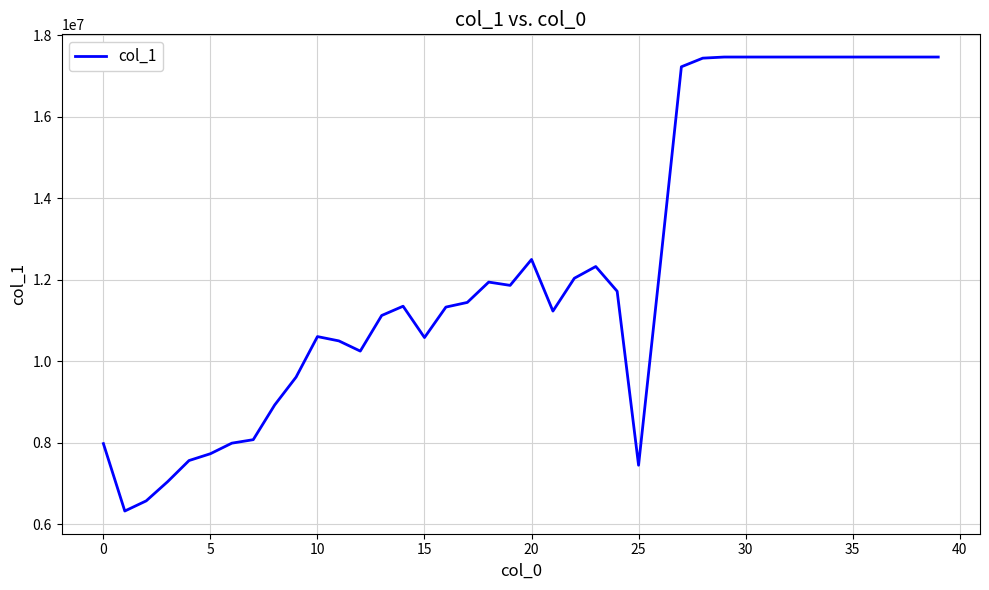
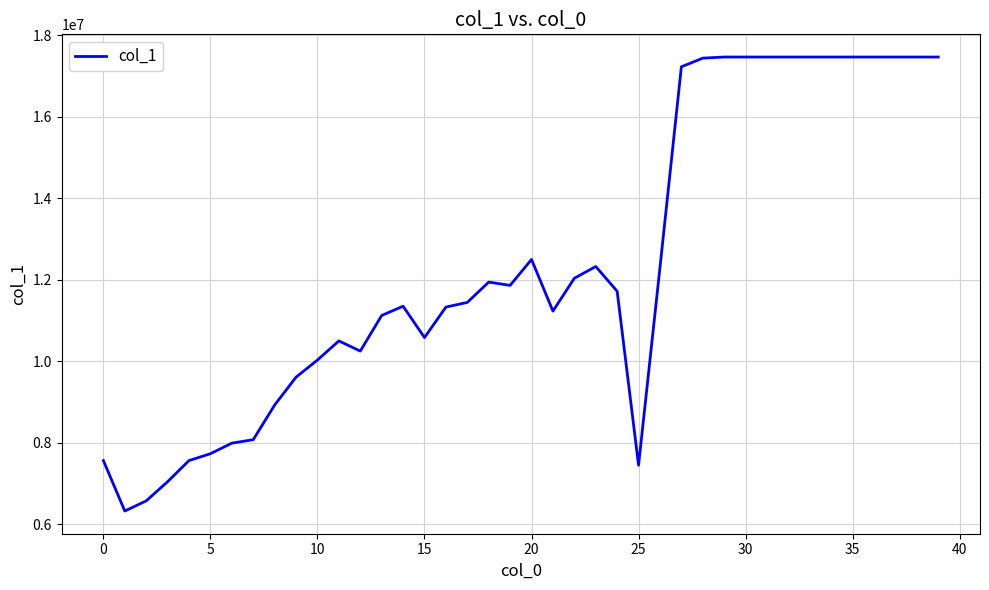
  {
-   "0": 8000000,
+   "0": 7600000,
    "5": 7700000,
-   "10": 10600000,
+   "10": 10000000,
    "15": 10600000,
    "20": 12500000,
    "25": 7400000,
    "30": 17500000,
    "35": 17500000
  }
